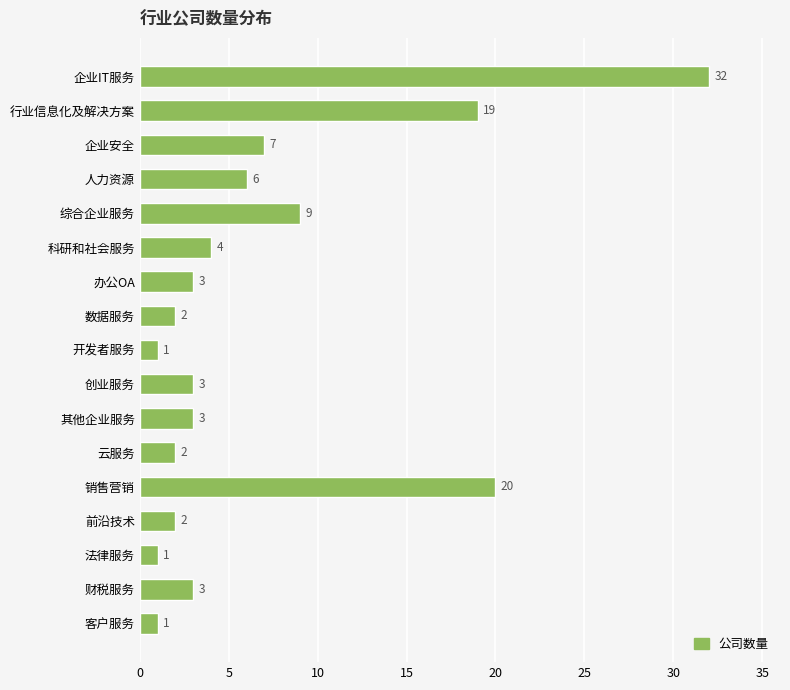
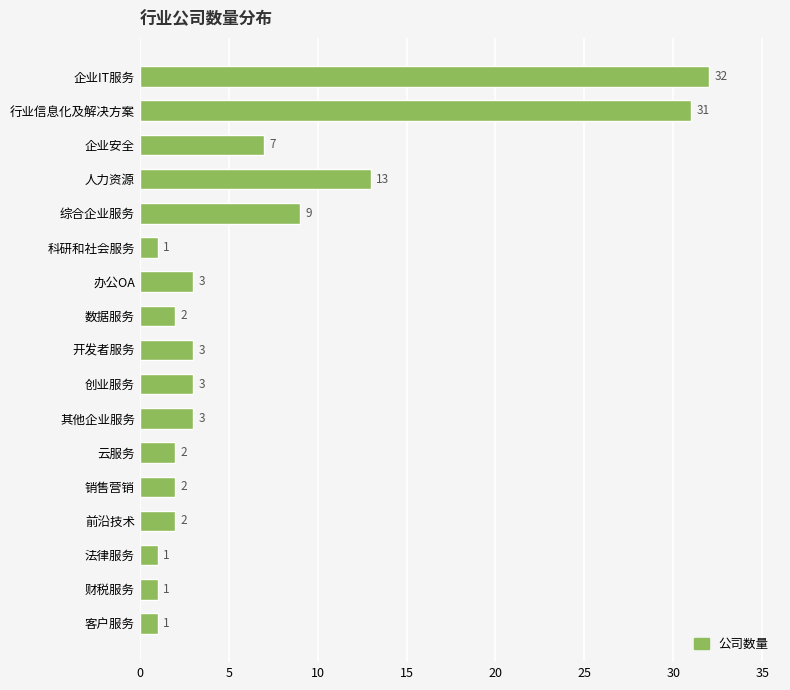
  {
    "企业IT服务": 32,
-   "行业信息化及解决方案": 19,
+   "行业信息化及解决方案": 31,
    "企业安全": 7,
-   "人力资源": 6,
+   "人力资源": 13,
    "综合企业服务": 9,
-   "科研和社会服务": 4,
+   "科研和社会服务": 1,
    "办公OA": 3,
    "数据服务": 2,
-   "开发者服务": 1,
+   "开发者服务": 3,
    "创业服务": 3,
    "其他企业服务": 3,
    "云服务": 2,
-   "销售营销": 20,
+   "销售营销": 2,
    "前沿技术": 2,
    "法律服务": 1,
-   "财税服务": 3,
+   "财税服务": 1,
    "客户服务": 1
  }
